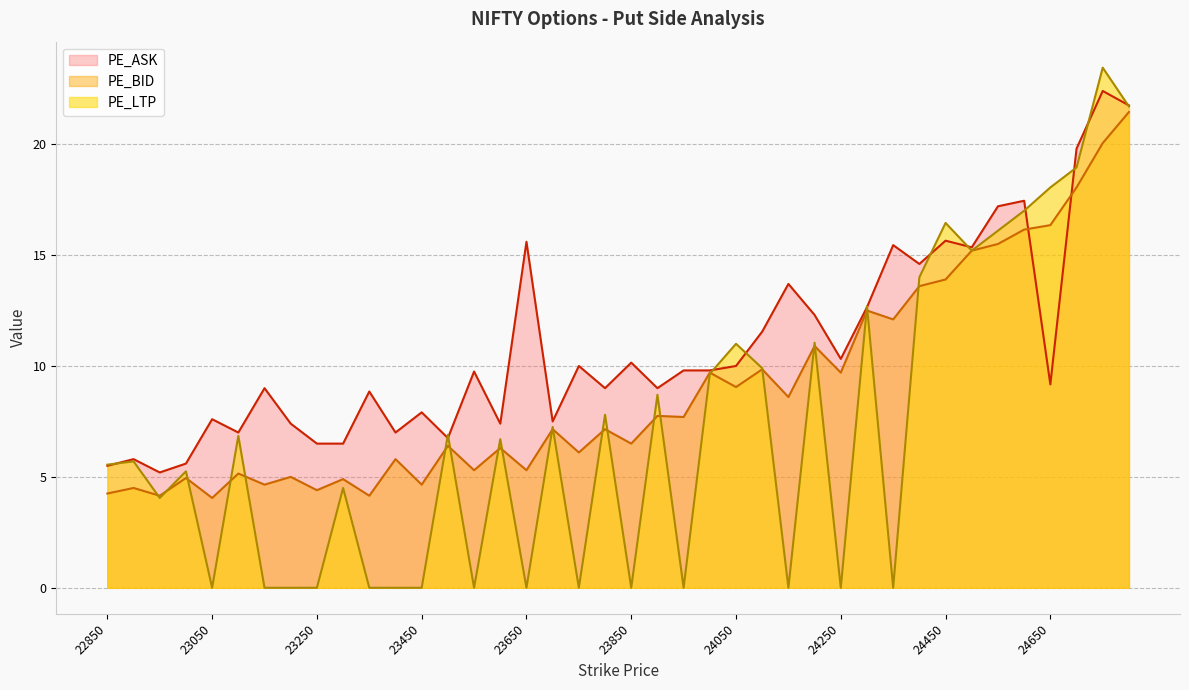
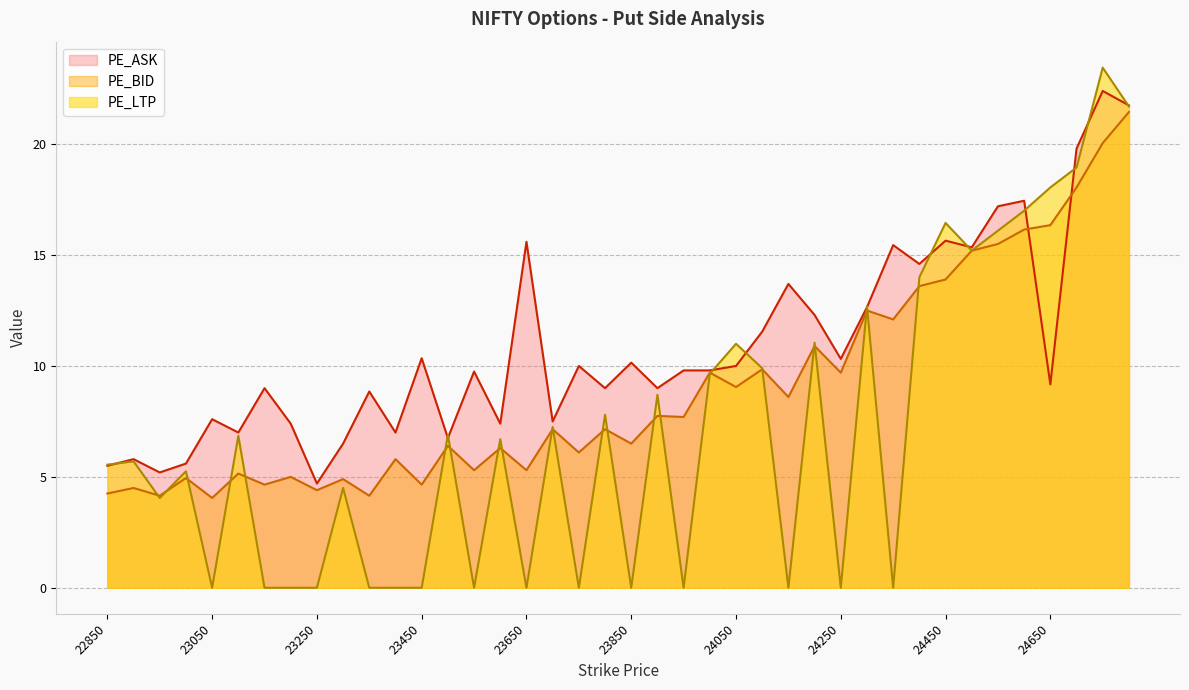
  {
    "PE_ASK": {
      "23050": 7.6,
-     "23250": 6.5,
-     "23450": 7.9,
+     "23250": 4.7,
+     "23450": 10.4,
      "23650": 15.6,
      "23850": 10.2,
      "24050": 10.0,
      "24250": 10.3,
      "24450": 15.7,
      "24650": 9.2
    }
  }
